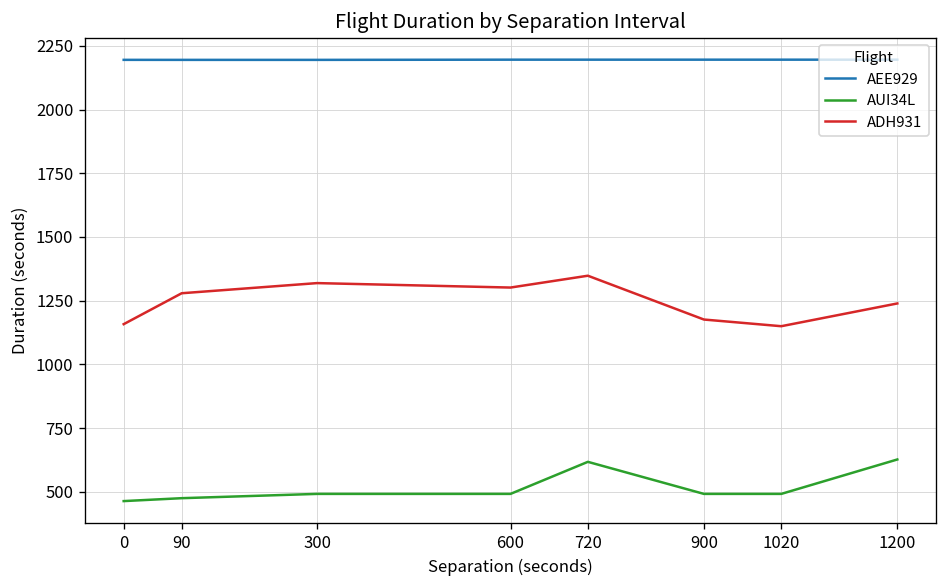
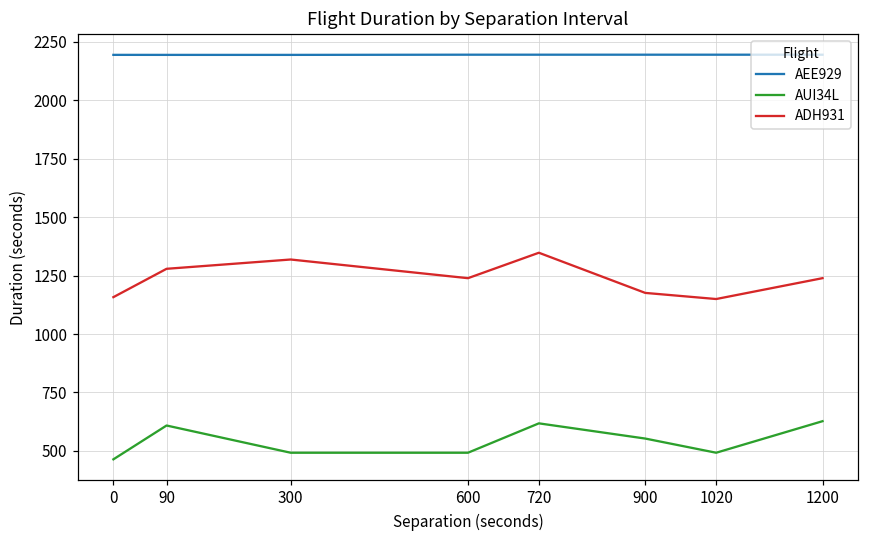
  {
    "AEE929": {
      "0": 2190,
      "90": 2190,
      "300": 2190,
      "600": 2200,
      "720": 2200,
      "900": 2200,
      "1020": 2200
    },
    "AUI34L": {
      "0": 460,
-     "90": 470,
+     "90": 610,
      "300": 490,
      "600": 490,
      "720": 620,
-     "900": 490,
+     "900": 550,
      "1020": 490,
      "1200": 630
    },
    "ADH931": {
      "0": 1160,
      "90": 1280,
      "300": 1320,
-     "600": 1300,
+     "600": 1240,
      "720": 1350,
      "900": 1180,
      "1020": 1150,
      "1200": 1240
    }
  }
